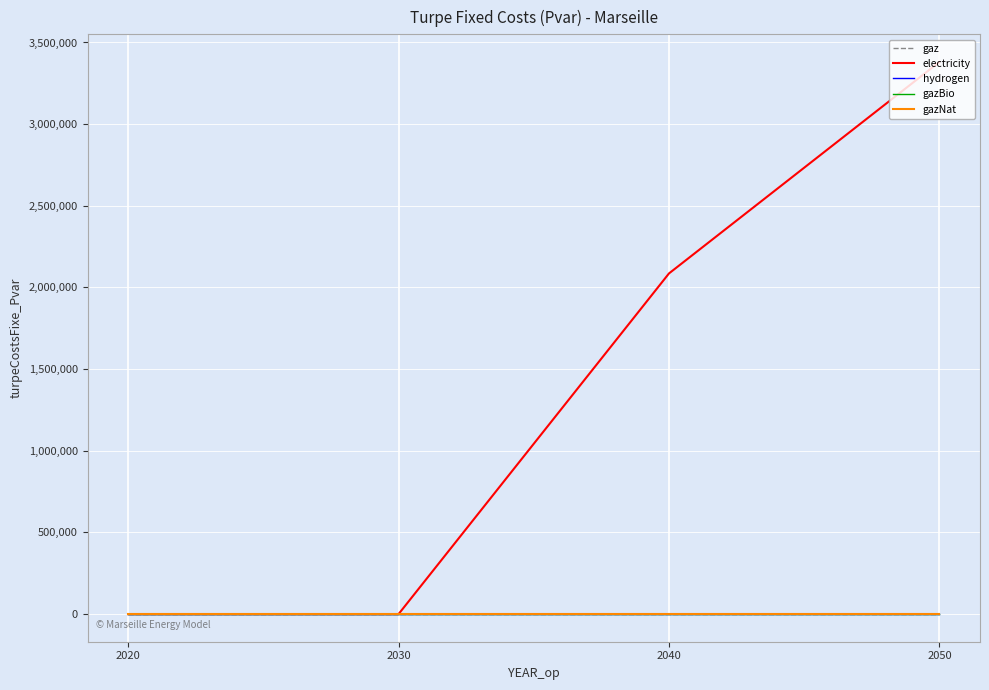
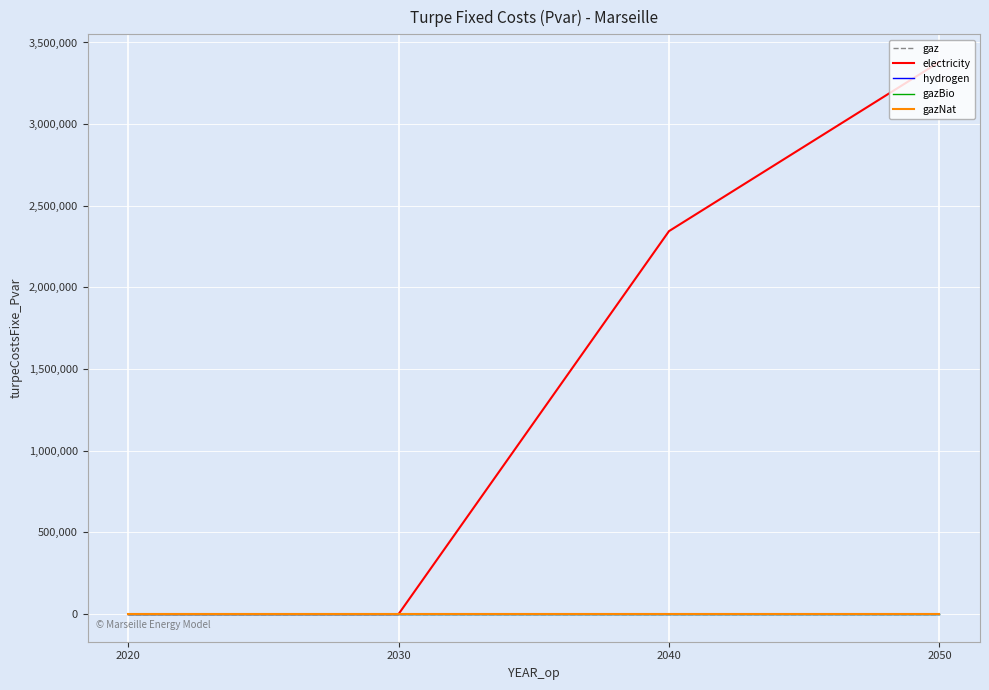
  {
    "gazNat": {
      "2040": "0",
      "2050": "0"
    },
    "electricity": {
-     "2040": "2,090,000"
+     "2040": "2,340,000"
    }
  }
